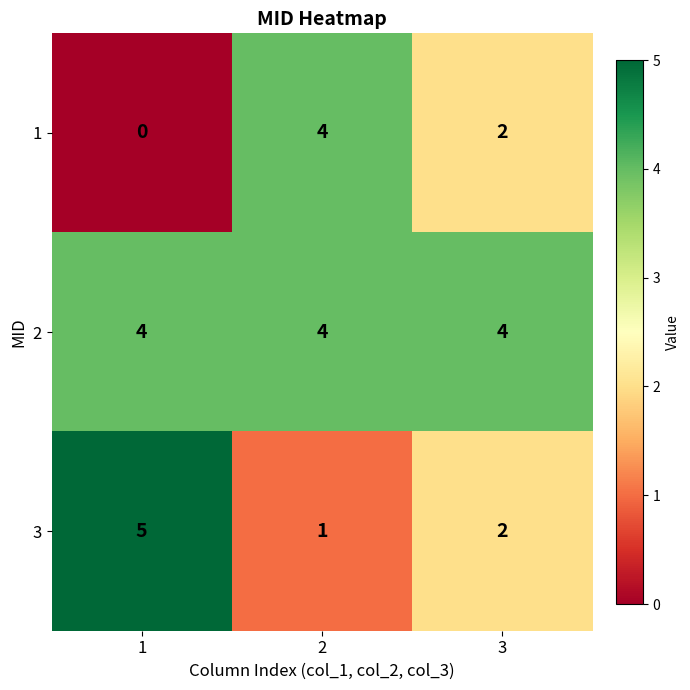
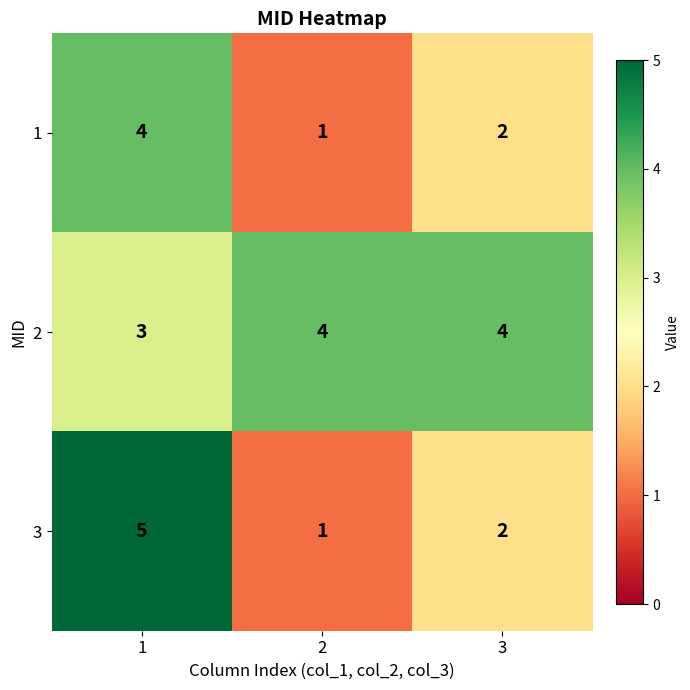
  {
    "1": {
-     "1": 0,
-     "2": 4,
+     "1": 4,
+     "2": 1,
      "3": 2
    },
    "2": {
-     "1": 4,
+     "1": 3,
      "2": 4,
      "3": 4
    },
    "3": {
      "1": 5,
      "2": 1,
      "3": 2
    }
  }
